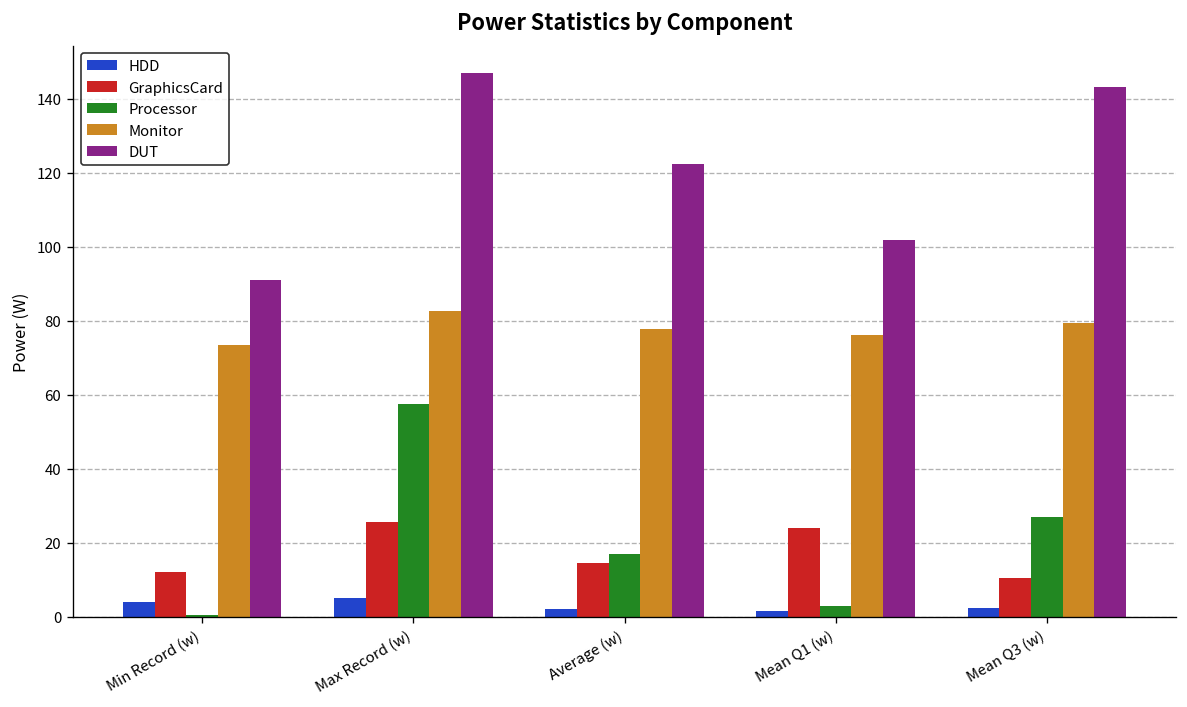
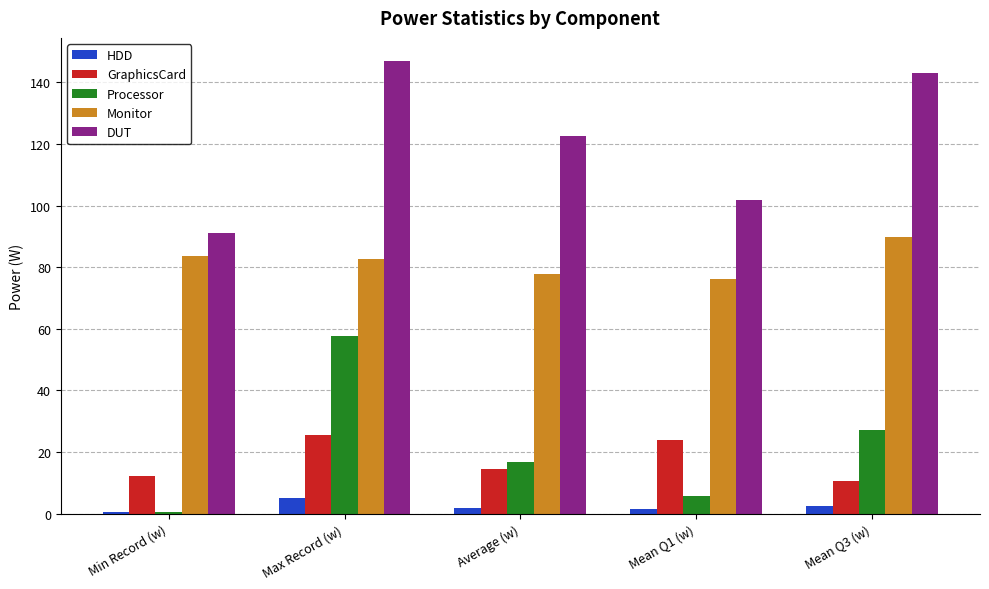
  {
    "HDD": {
-     "Min Record (w)": 4,
+     "Min Record (w)": 0,
      "Max Record (w)": 5,
      "Average (w)": 2,
      "Mean Q1 (w)": 1,
      "Mean Q3 (w)": 2
    },
    "GraphicsCard": {
      "Min Record (w)": 12,
      "Max Record (w)": 26,
      "Average (w)": 15,
      "Mean Q1 (w)": 24,
      "Mean Q3 (w)": 11
    },
    "Processor": {
      "Max Record (w)": 58,
      "Average (w)": 17,
-     "Mean Q1 (w)": 3,
+     "Mean Q1 (w)": 6,
      "Mean Q3 (w)": 27
    },
    "Monitor": {
-     "Min Record (w)": 74,
+     "Min Record (w)": 84,
      "Max Record (w)": 83,
      "Average (w)": 78,
      "Mean Q1 (w)": 76,
-     "Mean Q3 (w)": 79
+     "Mean Q3 (w)": 90
    },
    "DUT": {
      "Min Record (w)": 91,
      "Max Record (w)": 147,
      "Average (w)": 122,
      "Mean Q1 (w)": 102,
      "Mean Q3 (w)": 143
    }
  }
